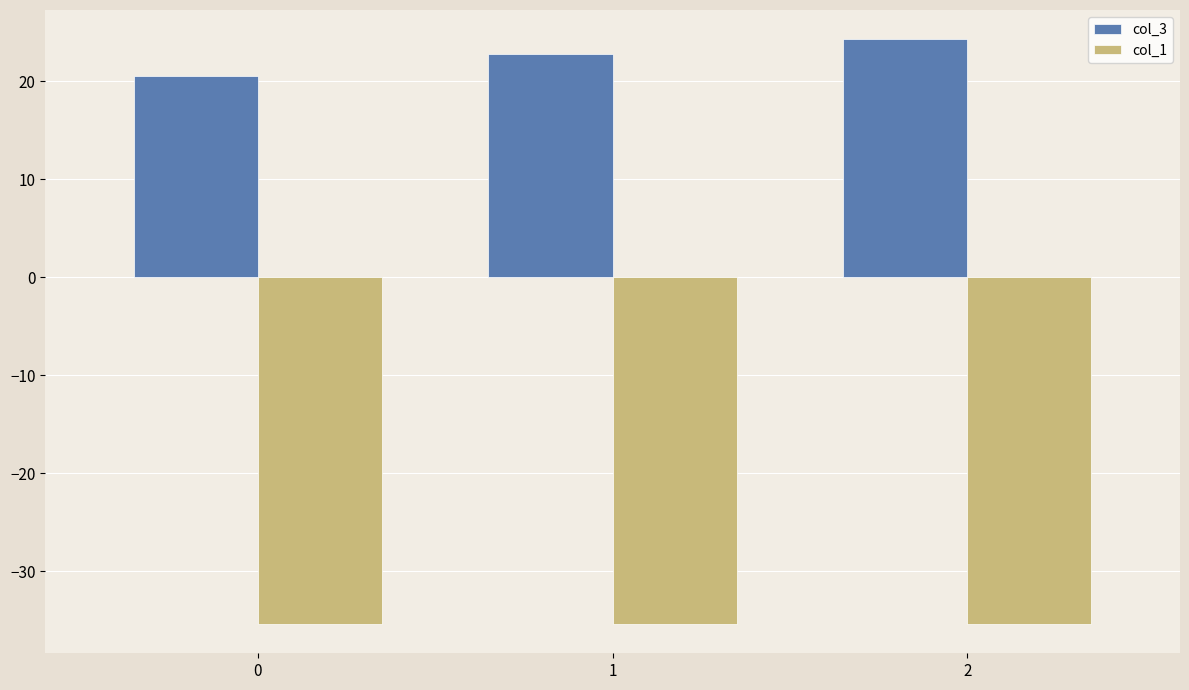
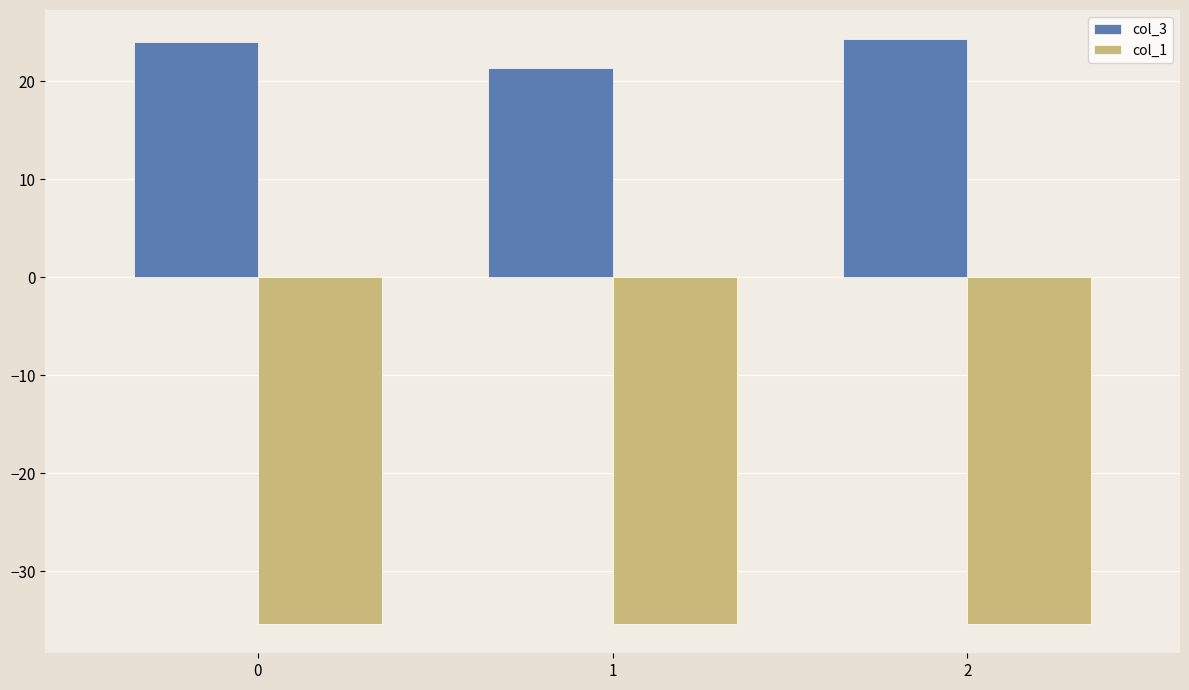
  {
    "col_3": {
-     "0": 21,
-     "1": 23,
+     "0": 24,
+     "1": 21,
      "2": 24
    },
    "col_1": {
      "0": -35,
      "1": -35,
      "2": -35
    }
  }
